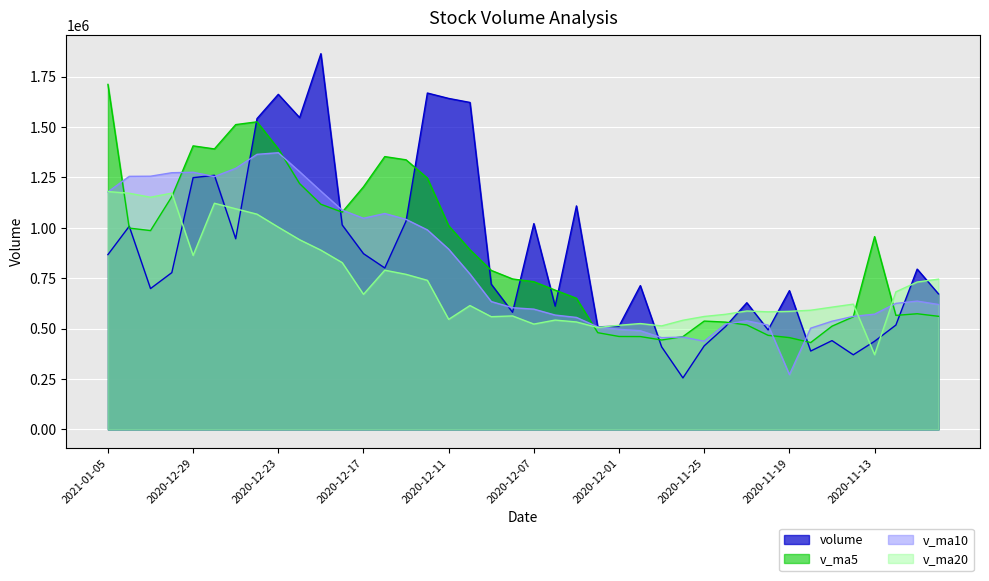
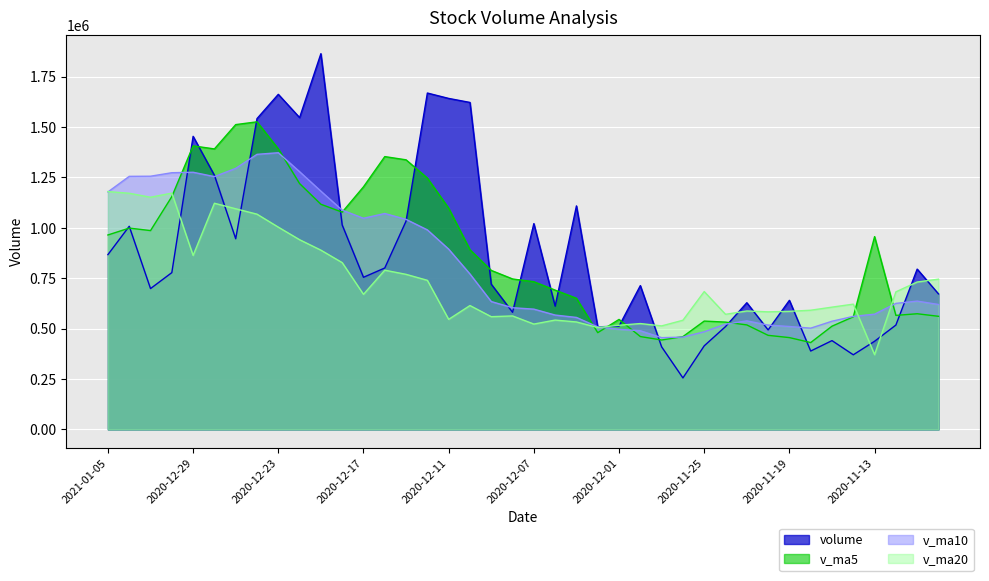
  {
    "volume": {
      "2021-01-05": 870000,
-     "2020-12-29": 1250000,
+     "2020-12-29": 1450000,
      "2020-12-23": 1660000,
-     "2020-12-17": 870000,
+     "2020-12-17": 750000,
      "2020-12-11": 1640000,
      "2020-12-07": 1020000,
      "2020-11-25": 410000,
-     "2020-11-19": 690000,
+     "2020-11-19": 640000,
      "2020-11-13": 440000
    },
    "v_ma5": {
-     "2021-01-05": 1710000,
+     "2021-01-05": 960000,
      "2020-12-29": 1410000,
      "2020-12-23": 1390000,
      "2020-12-17": 1200000,
-     "2020-12-11": 1010000,
+     "2020-12-11": 1100000,
      "2020-12-07": 730000,
-     "2020-12-01": 460000,
+     "2020-12-01": 550000,
      "2020-11-25": 540000,
      "2020-11-19": 460000,
      "2020-11-13": 960000
    },
    "v_ma10": {
      "2020-12-29": 1280000,
      "2020-12-23": 1370000,
      "2020-12-17": 1050000,
      "2020-12-11": 890000,
      "2020-12-07": 600000,
      "2020-12-01": 500000,
-     "2020-11-25": 440000,
-     "2020-11-19": 270000,
+     "2020-11-25": 480000,
+     "2020-11-19": 510000,
      "2020-11-13": 570000
    },
    "v_ma20": {
      "2020-12-29": 860000,
      "2020-12-23": 1000000,
      "2020-12-17": 670000,
      "2020-12-11": 550000,
      "2020-12-07": 520000,
-     "2020-11-25": 560000,
+     "2020-11-25": 680000,
      "2020-11-19": 590000,
      "2020-11-13": 370000
    }
  }
